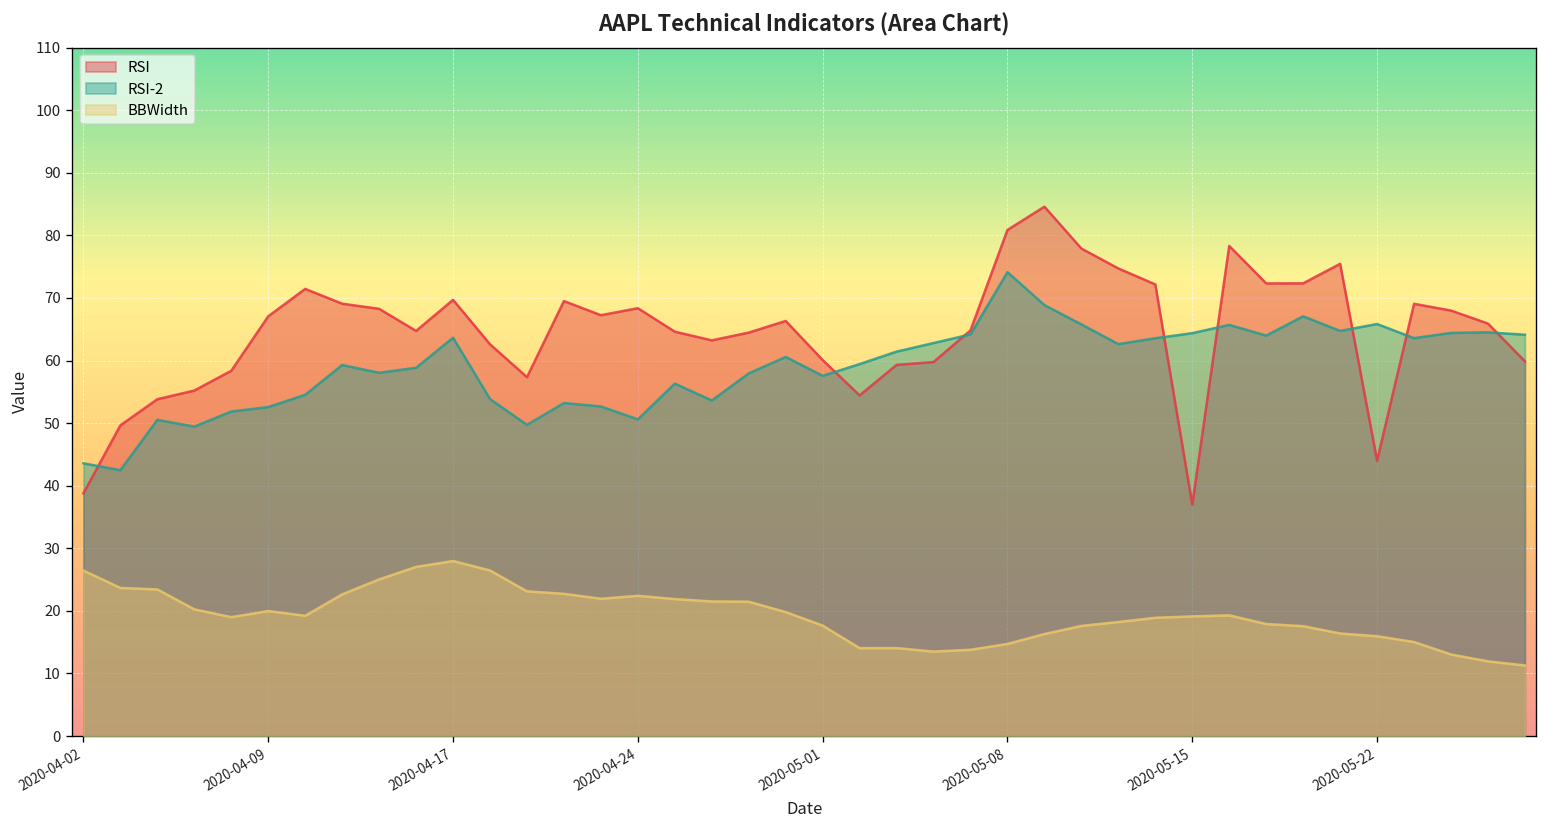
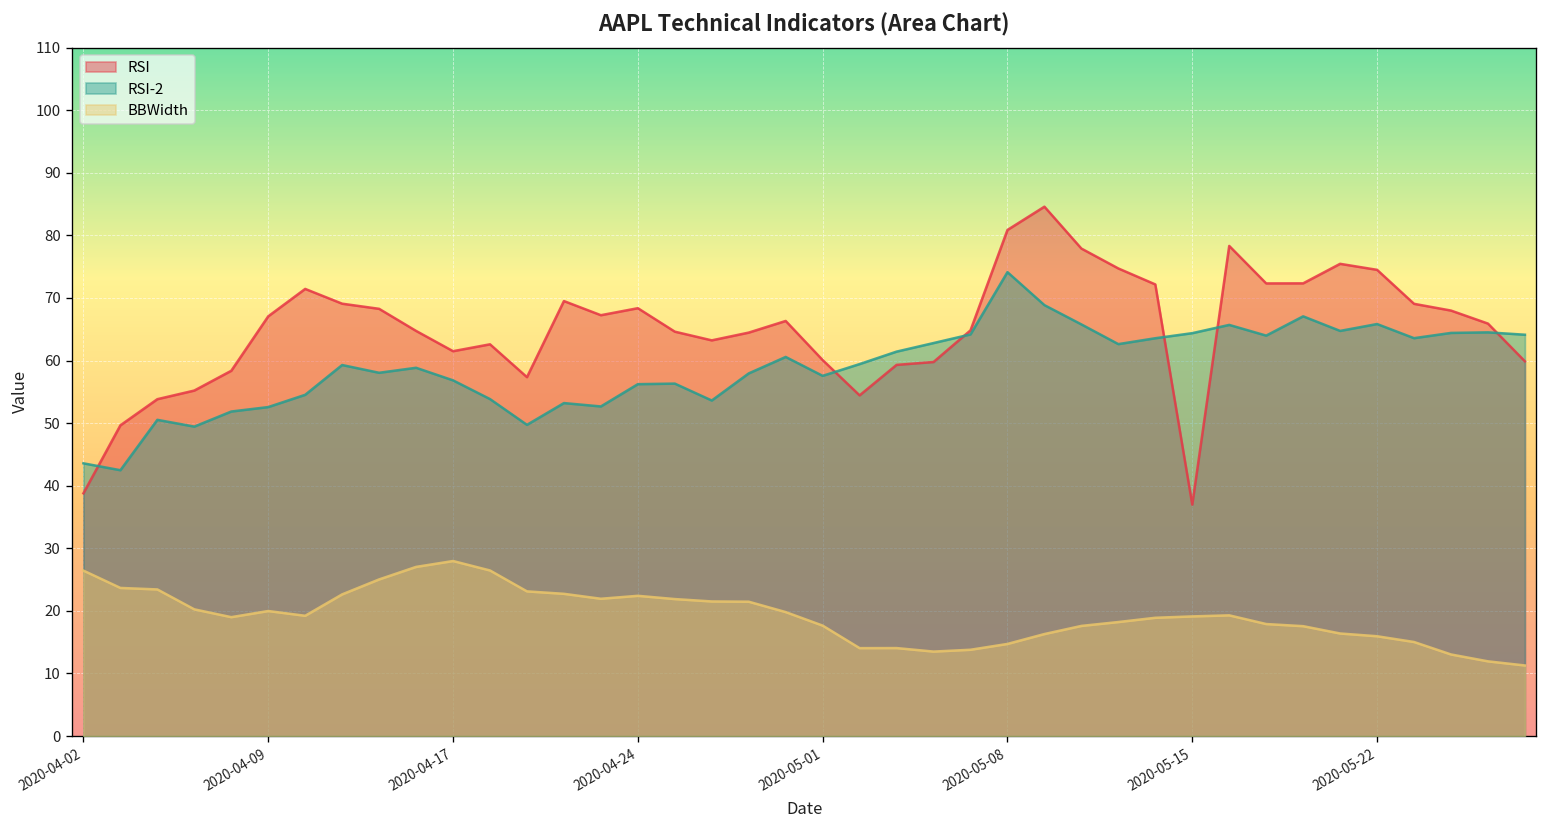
  {
    "RSI": {
      "2020-04-02": 39,
      "2020-04-09": 67,
-     "2020-04-17": 70,
+     "2020-04-17": 62,
      "2020-04-24": 68,
      "2020-05-01": 60,
      "2020-05-08": 81,
      "2020-05-15": 37,
-     "2020-05-22": 44
+     "2020-05-22": 75
    },
    "RSI-2": {
      "2020-04-02": 44,
      "2020-04-09": 53,
-     "2020-04-17": 64,
-     "2020-04-24": 51,
+     "2020-04-17": 57,
+     "2020-04-24": 56,
      "2020-05-01": 58,
      "2020-05-08": 74,
      "2020-05-15": 64,
      "2020-05-22": 66
    },
    "BBWidth": {
      "2020-04-02": 26,
      "2020-04-09": 20,
      "2020-04-17": 28,
      "2020-04-24": 22,
      "2020-05-01": 18,
      "2020-05-08": 15,
      "2020-05-15": 19,
      "2020-05-22": 16
    }
  }
